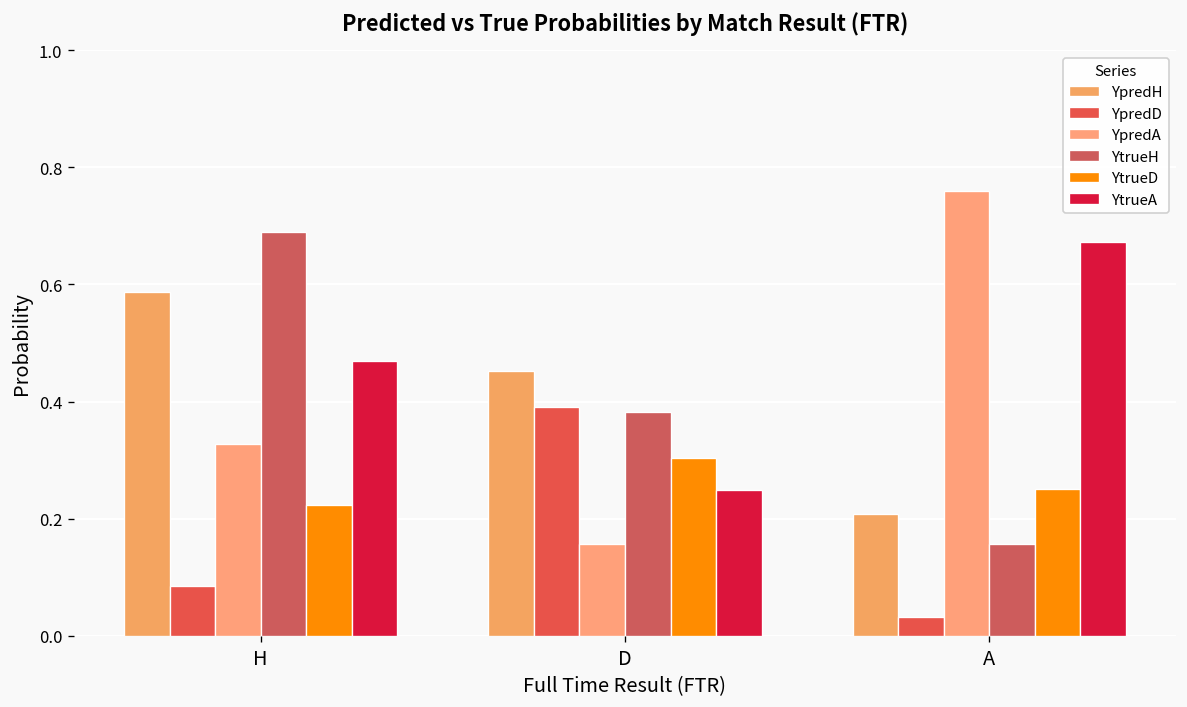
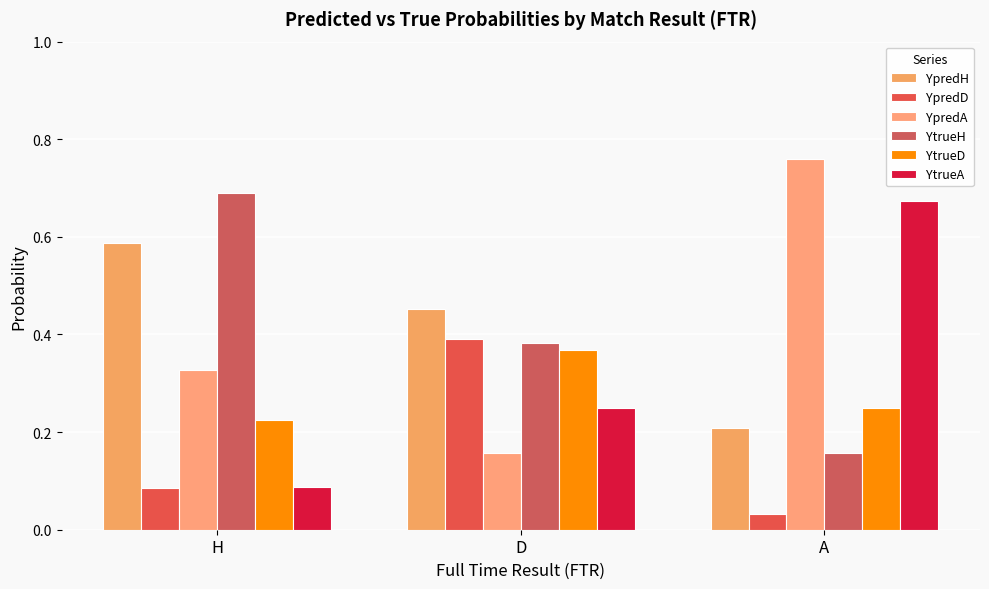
  {
    "YtrueD": {
      "H": 0.22,
-     "D": 0.30,
+     "D": 0.37,
      "A": 0.25
    },
    "YtrueA": {
-     "H": 0.47,
+     "H": 0.09,
      "D": 0.25,
      "A": 0.67
    }
  }
